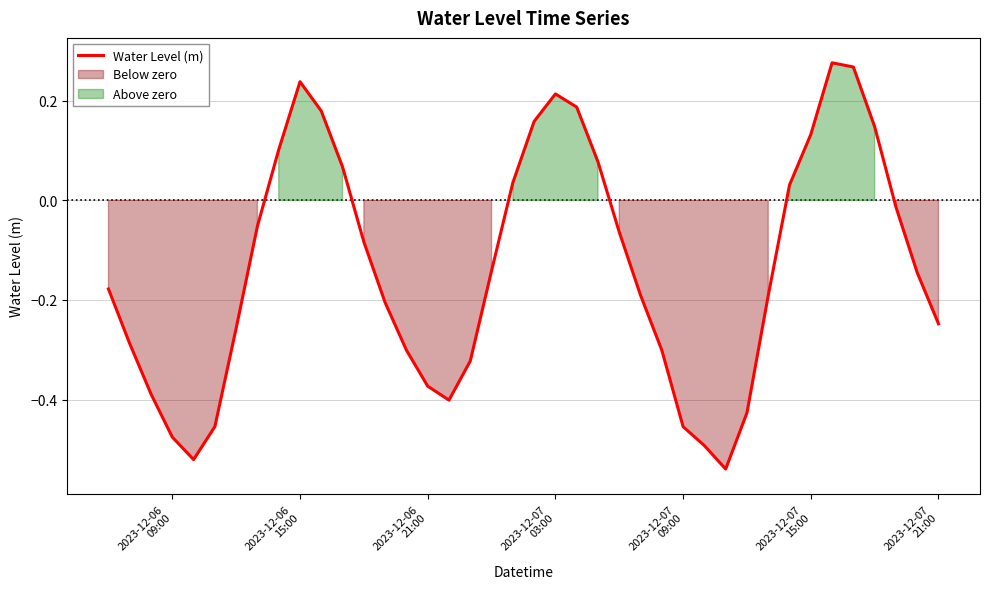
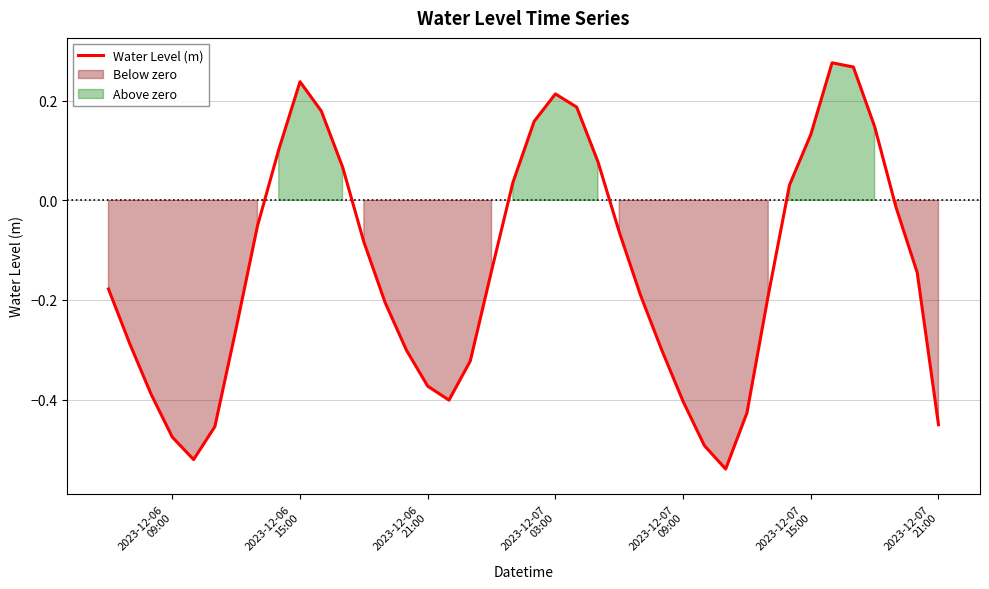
  {
    "2023-12-06 09:00": -0.48,
    "2023-12-06 15:00": 0.24,
    "2023-12-06 21:00": -0.37,
    "2023-12-07 03:00": 0.21,
-   "2023-12-07 09:00": -0.45,
+   "2023-12-07 09:00": -0.40,
    "2023-12-07 15:00": 0.13,
-   "2023-12-07 21:00": -0.25
+   "2023-12-07 21:00": -0.45
  }
